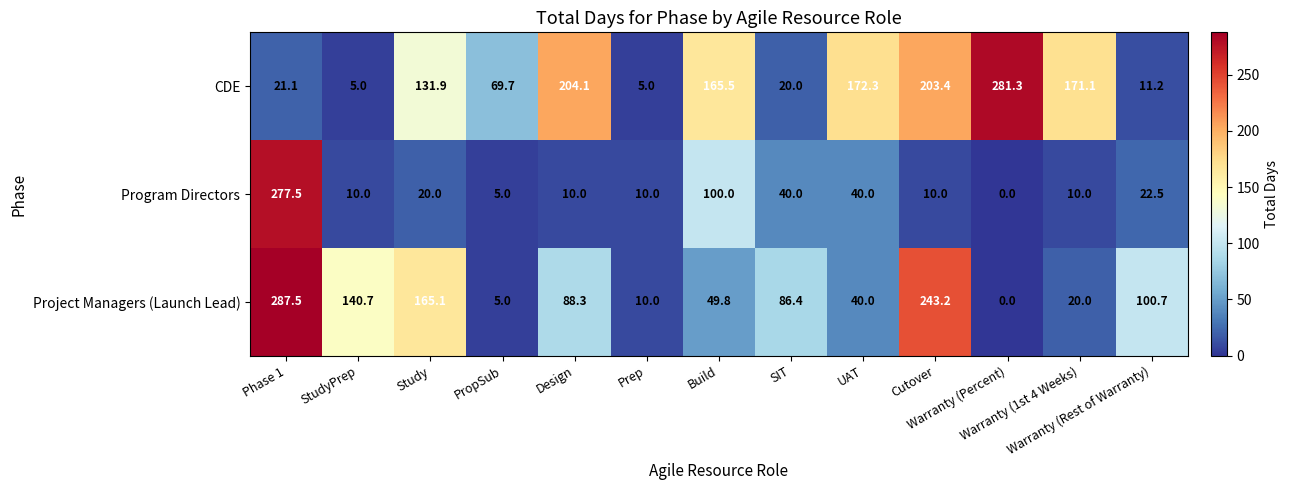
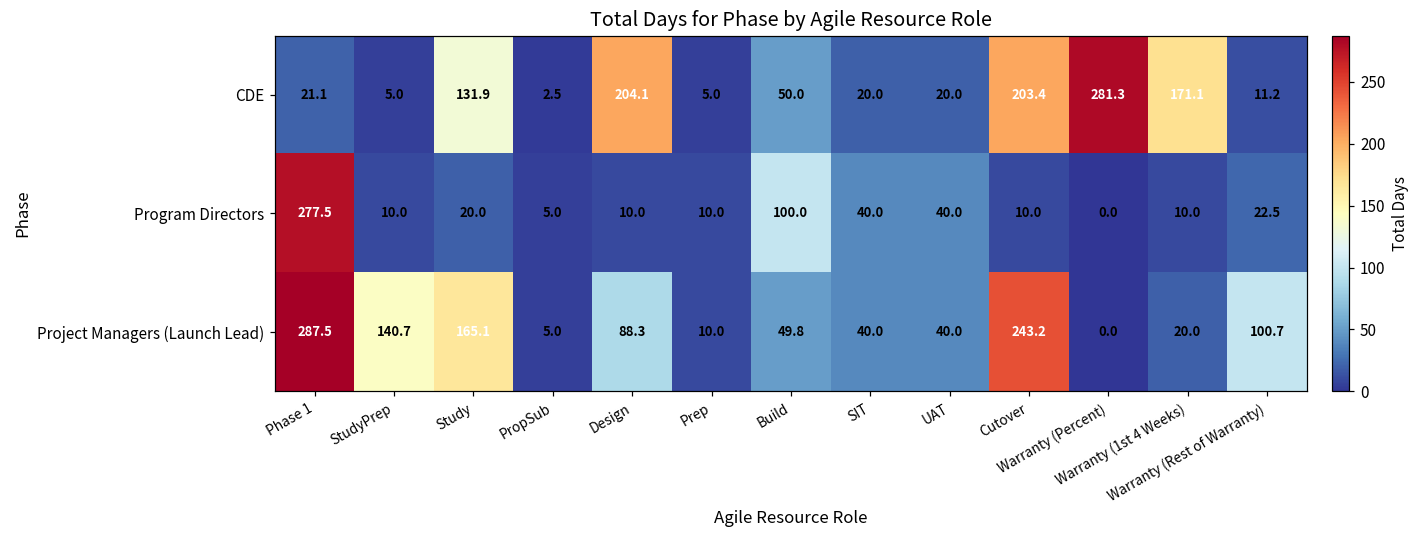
  {
    "CDE": {
      "Phase 1": 21.1,
      "StudyPrep": 5.0,
      "Study": 131.9,
-     "PropSub": 69.7,
+     "PropSub": 2.5,
      "Design": 204.1,
      "Prep": 5.0,
-     "Build": 165.5,
+     "Build": 50.0,
      "SIT": 20.0,
-     "UAT": 172.3,
+     "UAT": 20.0,
      "Cutover": 203.4,
      "Warranty (Percent)": 281.3,
      "Warranty (1st 4 Weeks)": 171.1,
      "Warranty (Rest of Warranty)": 11.2
    },
    "Program Directors": {
      "Phase 1": 277.5,
      "StudyPrep": 10.0,
      "Study": 20.0,
      "PropSub": 5.0,
      "Design": 10.0,
      "Prep": 10.0,
      "Build": 100.0,
      "SIT": 40.0,
      "UAT": 40.0,
      "Cutover": 10.0,
      "Warranty (Percent)": 0.0,
      "Warranty (1st 4 Weeks)": 10.0,
      "Warranty (Rest of Warranty)": 22.5
    },
    "Project Managers (Launch Lead)": {
      "Phase 1": 287.5,
      "StudyPrep": 140.7,
      "Study": 165.1,
      "PropSub": 5.0,
      "Design": 88.3,
      "Prep": 10.0,
      "Build": 49.8,
-     "SIT": 86.4,
+     "SIT": 40.0,
      "UAT": 40.0,
      "Cutover": 243.2,
      "Warranty (Percent)": 0.0,
      "Warranty (1st 4 Weeks)": 20.0,
      "Warranty (Rest of Warranty)": 100.7
    }
  }
